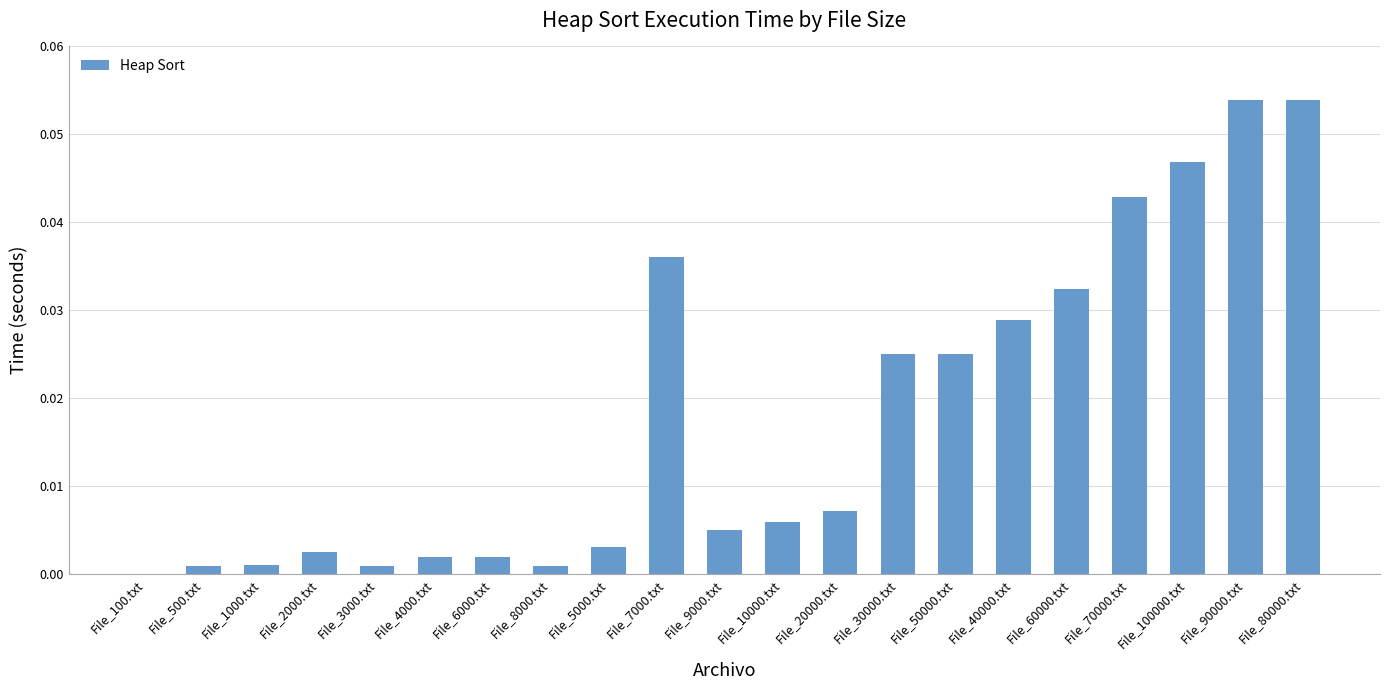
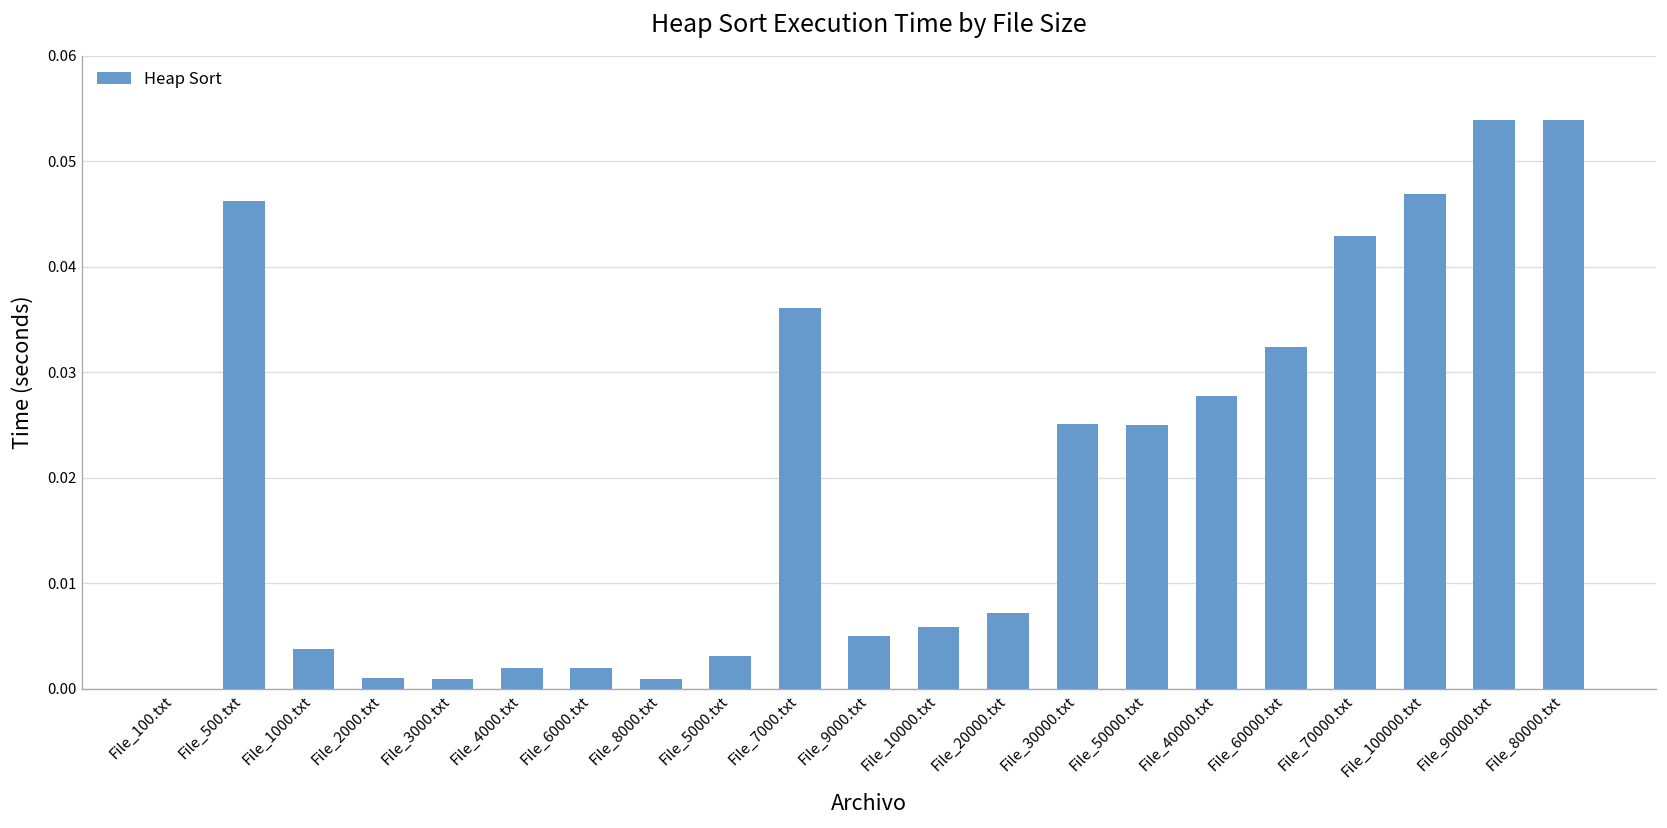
  {
    "File_100.txt": 0.000,
-   "File_500.txt": 0.001,
-   "File_1000.txt": 0.001,
-   "File_2000.txt": 0.002,
+   "File_500.txt": 0.046,
+   "File_1000.txt": 0.004,
+   "File_2000.txt": 0.001,
    "File_3000.txt": 0.001,
    "File_4000.txt": 0.002,
    "File_6000.txt": 0.002,
    "File_8000.txt": 0.001,
    "File_5000.txt": 0.003,
    "File_7000.txt": 0.036,
    "File_9000.txt": 0.005,
    "File_10000.txt": 0.006,
    "File_20000.txt": 0.007,
    "File_30000.txt": 0.025,
    "File_50000.txt": 0.025,
-   "File_40000.txt": 0.029,
+   "File_40000.txt": 0.028,
    "File_60000.txt": 0.032,
    "File_70000.txt": 0.043,
    "File_100000.txt": 0.047,
    "File_90000.txt": 0.054,
    "File_80000.txt": 0.054
  }
